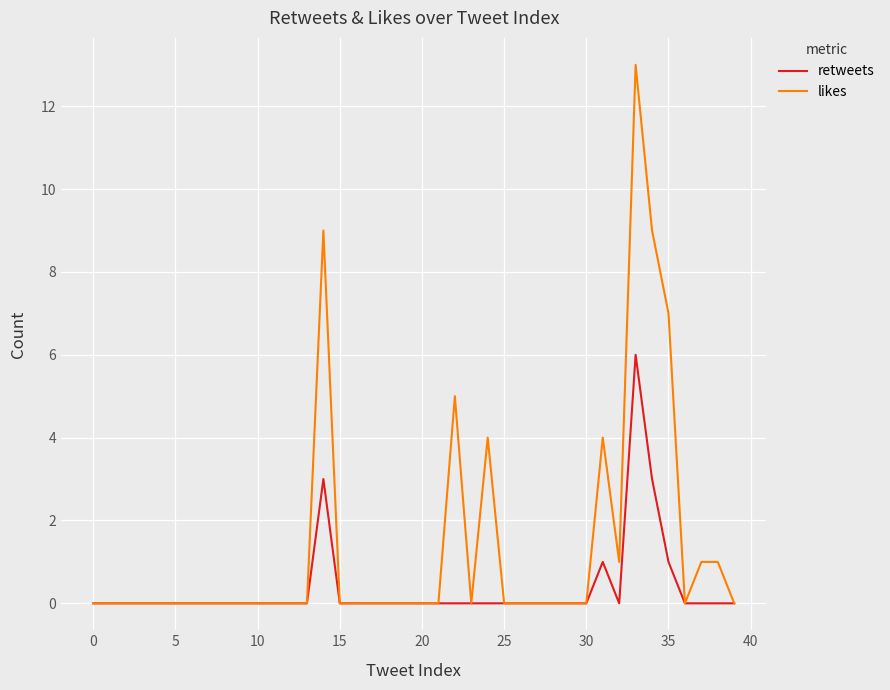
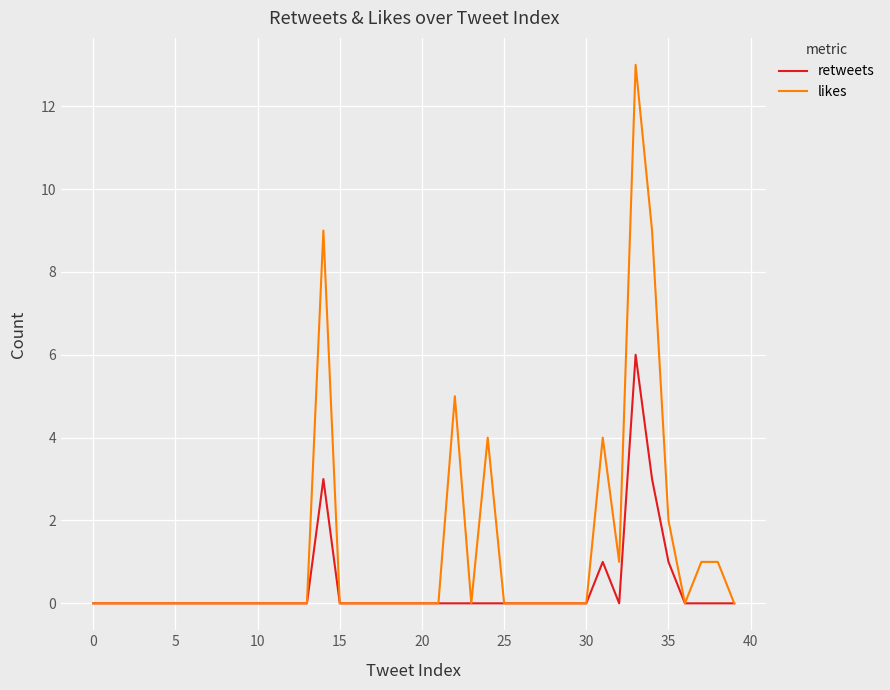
  {
    "retweets": {
      "35": 1
    },
    "likes": {
-     "35": 7
+     "35": 2
    }
  }
